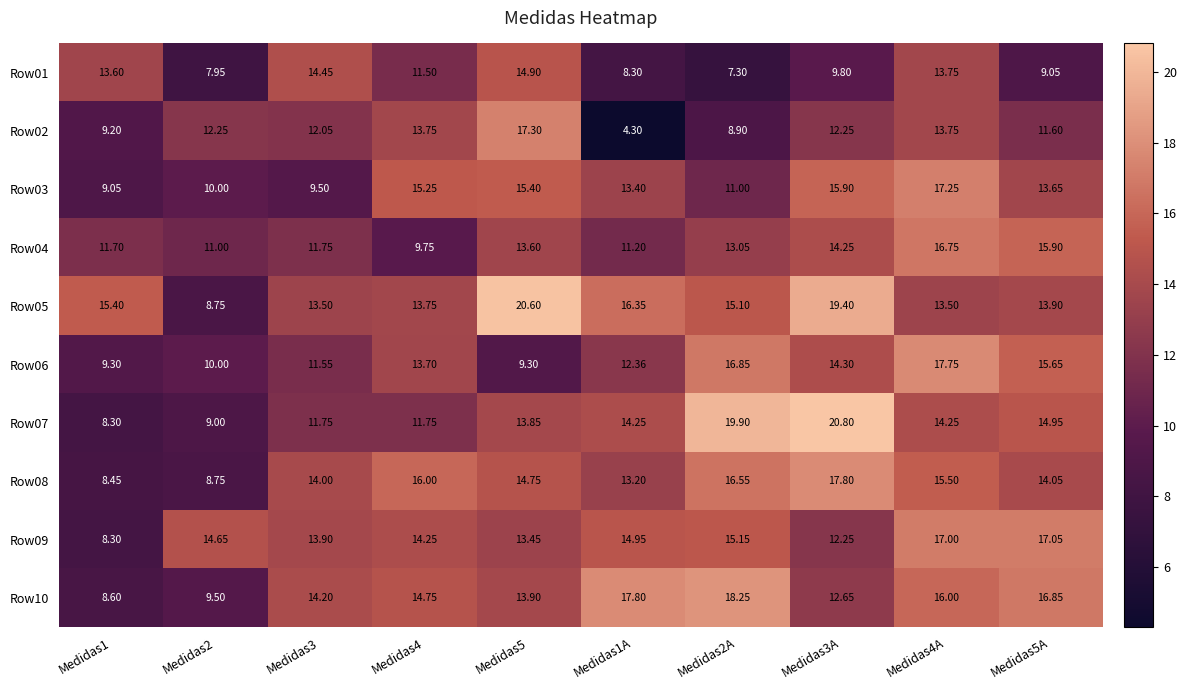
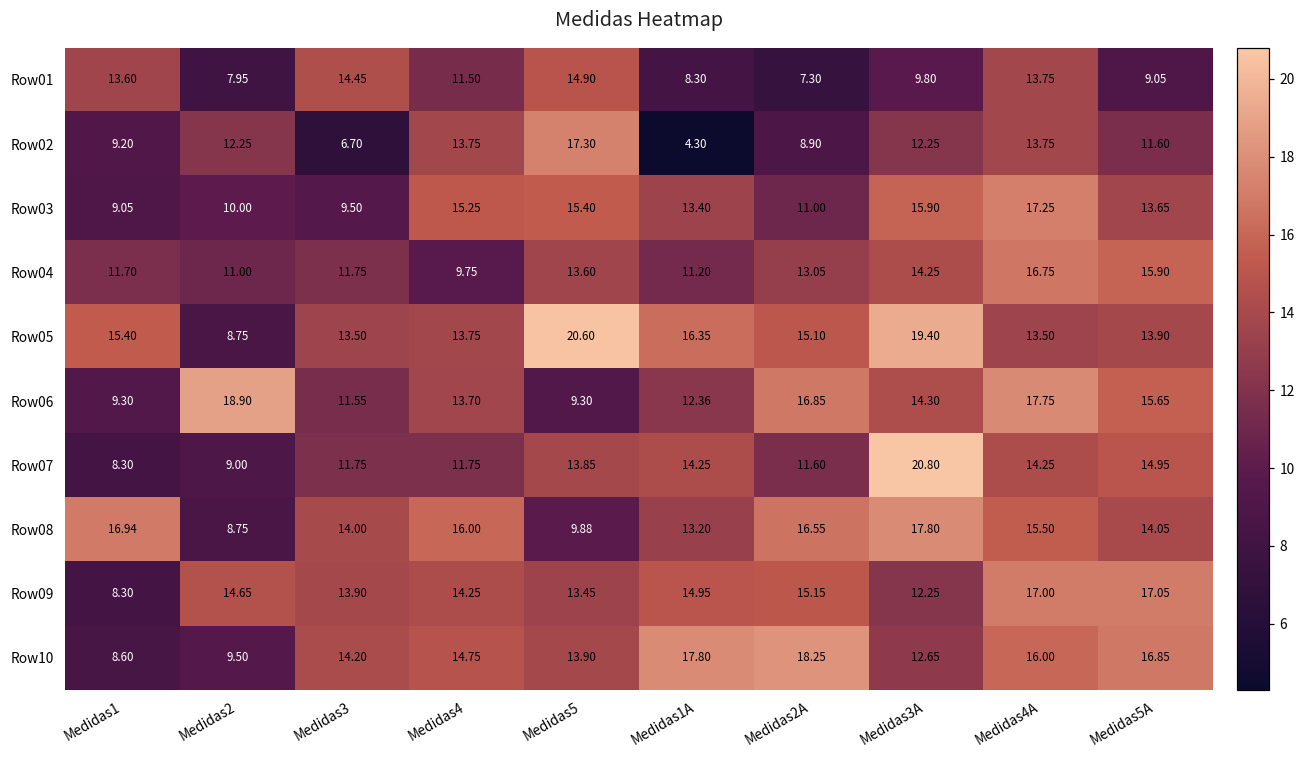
  {
    "Row01": {
      "Medidas1": 13.60,
      "Medidas2": 7.95,
      "Medidas3": 14.45,
      "Medidas4": 11.50,
      "Medidas5": 14.90,
      "Medidas1A": 8.30,
      "Medidas2A": 7.30,
      "Medidas3A": 9.80,
      "Medidas4A": 13.75,
      "Medidas5A": 9.05
    },
    "Row02": {
      "Medidas1": 9.20,
      "Medidas2": 12.25,
-     "Medidas3": 12.05,
+     "Medidas3": 6.70,
      "Medidas4": 13.75,
      "Medidas5": 17.30,
      "Medidas1A": 4.30,
      "Medidas2A": 8.90,
      "Medidas3A": 12.25,
      "Medidas4A": 13.75,
      "Medidas5A": 11.60
    },
    "Row03": {
      "Medidas1": 9.05,
      "Medidas2": 10.00,
      "Medidas3": 9.50,
      "Medidas4": 15.25,
      "Medidas5": 15.40,
      "Medidas1A": 13.40,
      "Medidas2A": 11.00,
      "Medidas3A": 15.90,
      "Medidas4A": 17.25,
      "Medidas5A": 13.65
    },
    "Row04": {
      "Medidas1": 11.70,
      "Medidas2": 11.00,
      "Medidas3": 11.75,
      "Medidas4": 9.75,
      "Medidas5": 13.60,
      "Medidas1A": 11.20,
      "Medidas2A": 13.05,
      "Medidas3A": 14.25,
      "Medidas4A": 16.75,
      "Medidas5A": 15.90
    },
    "Row05": {
      "Medidas1": 15.40,
      "Medidas2": 8.75,
      "Medidas3": 13.50,
      "Medidas4": 13.75,
      "Medidas5": 20.60,
      "Medidas1A": 16.35,
      "Medidas2A": 15.10,
      "Medidas3A": 19.40,
      "Medidas4A": 13.50,
      "Medidas5A": 13.90
    },
    "Row06": {
      "Medidas1": 9.30,
-     "Medidas2": 10.00,
+     "Medidas2": 18.90,
      "Medidas3": 11.55,
      "Medidas4": 13.70,
      "Medidas5": 9.30,
      "Medidas1A": 12.36,
      "Medidas2A": 16.85,
      "Medidas3A": 14.30,
      "Medidas4A": 17.75,
      "Medidas5A": 15.65
    },
    "Row07": {
      "Medidas1": 8.30,
      "Medidas2": 9.00,
      "Medidas3": 11.75,
      "Medidas4": 11.75,
      "Medidas5": 13.85,
      "Medidas1A": 14.25,
-     "Medidas2A": 19.90,
+     "Medidas2A": 11.60,
      "Medidas3A": 20.80,
      "Medidas4A": 14.25,
      "Medidas5A": 14.95
    },
    "Row08": {
-     "Medidas1": 8.45,
+     "Medidas1": 16.94,
      "Medidas2": 8.75,
      "Medidas3": 14.00,
      "Medidas4": 16.00,
-     "Medidas5": 14.75,
+     "Medidas5": 9.88,
      "Medidas1A": 13.20,
      "Medidas2A": 16.55,
      "Medidas3A": 17.80,
      "Medidas4A": 15.50,
      "Medidas5A": 14.05
    },
    "Row09": {
      "Medidas1": 8.30,
      "Medidas2": 14.65,
      "Medidas3": 13.90,
      "Medidas4": 14.25,
      "Medidas5": 13.45,
      "Medidas1A": 14.95,
      "Medidas2A": 15.15,
      "Medidas3A": 12.25,
      "Medidas4A": 17.00,
      "Medidas5A": 17.05
    },
    "Row10": {
      "Medidas1": 8.60,
      "Medidas2": 9.50,
      "Medidas3": 14.20,
      "Medidas4": 14.75,
      "Medidas5": 13.90,
      "Medidas1A": 17.80,
      "Medidas2A": 18.25,
      "Medidas3A": 12.65,
      "Medidas4A": 16.00,
      "Medidas5A": 16.85
    }
  }
